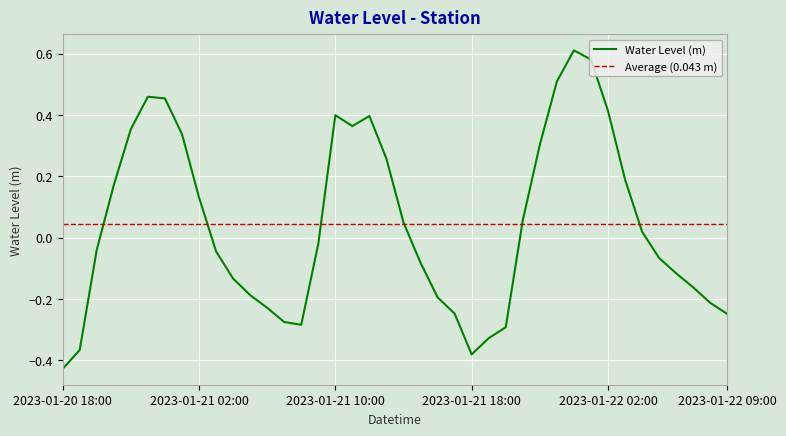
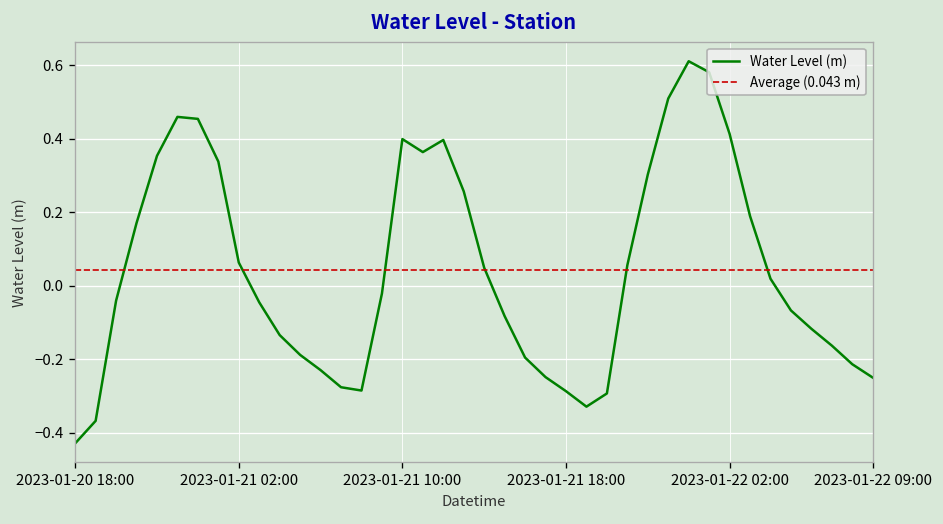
  {
    "2023-01-20 18:00": -0.43,
-   "2023-01-21 02:00": 0.13,
+   "2023-01-21 02:00": 0.06,
    "2023-01-21 10:00": 0.40,
-   "2023-01-21 18:00": -0.38,
+   "2023-01-21 18:00": -0.29,
    "2023-01-22 02:00": 0.41,
    "2023-01-22 09:00": -0.25
  }
